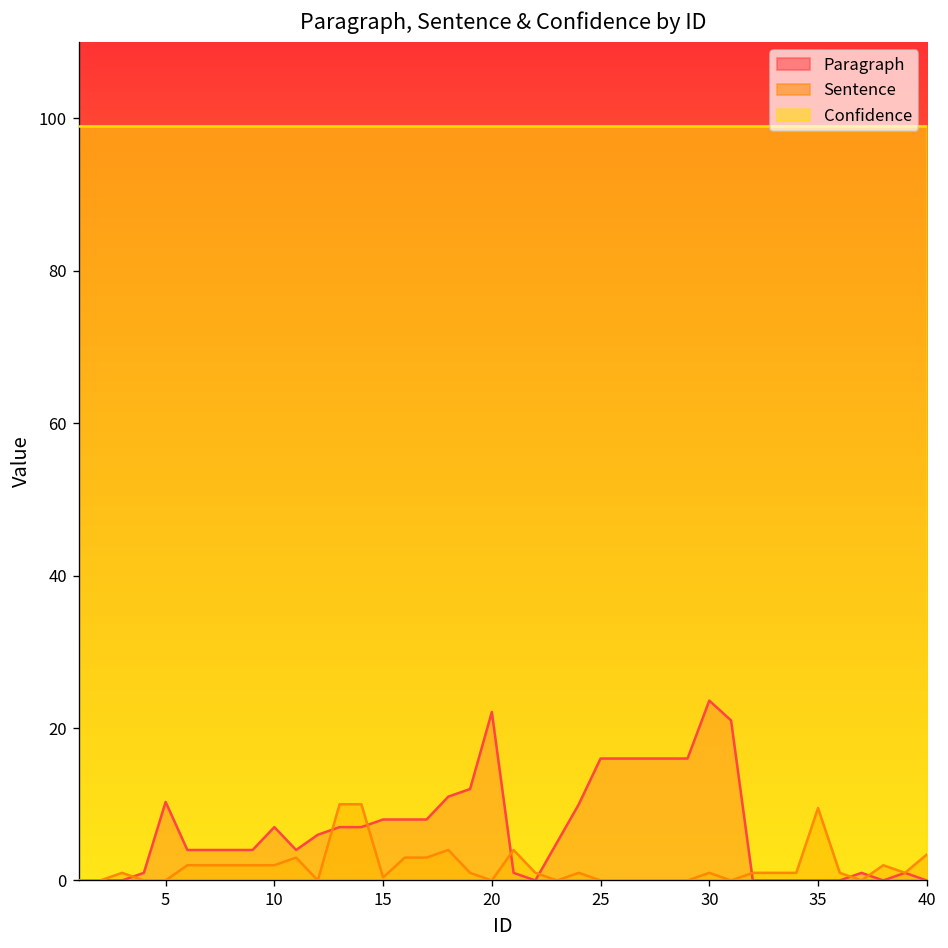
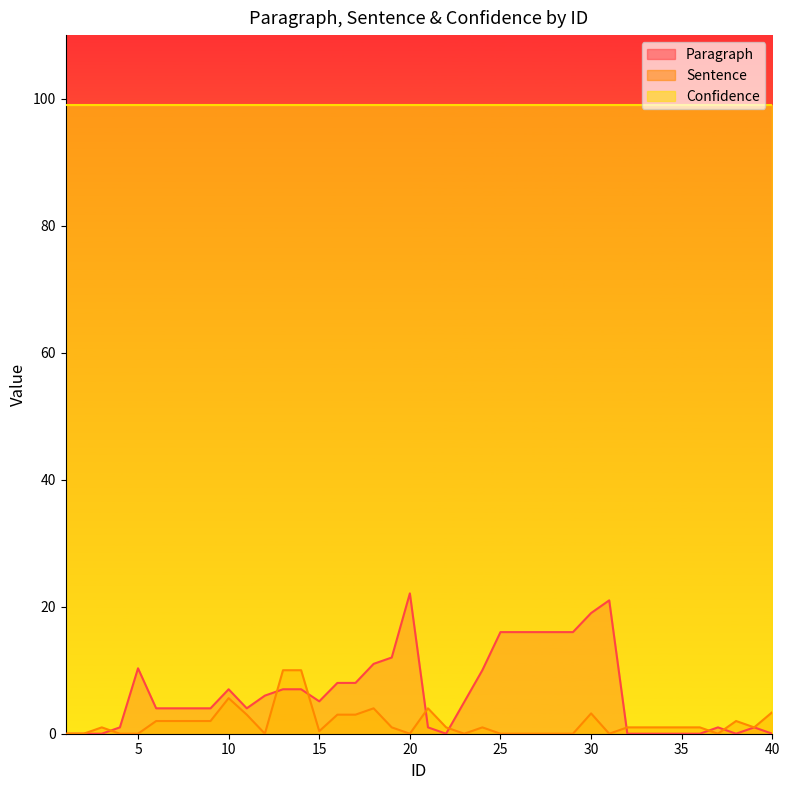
  {
    "Paragraph": {
      "5": 10,
      "10": 7,
-     "15": 8,
+     "15": 5,
      "20": 22,
      "25": 16,
-     "30": 24,
+     "30": 19,
      "35": 0,
      "40": 0
    },
    "Sentence": {
      "5": 0,
-     "10": 2,
+     "10": 6,
      "15": 0,
      "20": 0,
      "25": 0,
-     "30": 1,
-     "35": 10,
+     "30": 3,
+     "35": 1,
      "40": 3
    },
    "Confidence": {
      "5": 99,
      "10": 99,
      "15": 99,
      "20": 99,
      "25": 99,
      "30": 99,
      "40": 99
    }
  }
